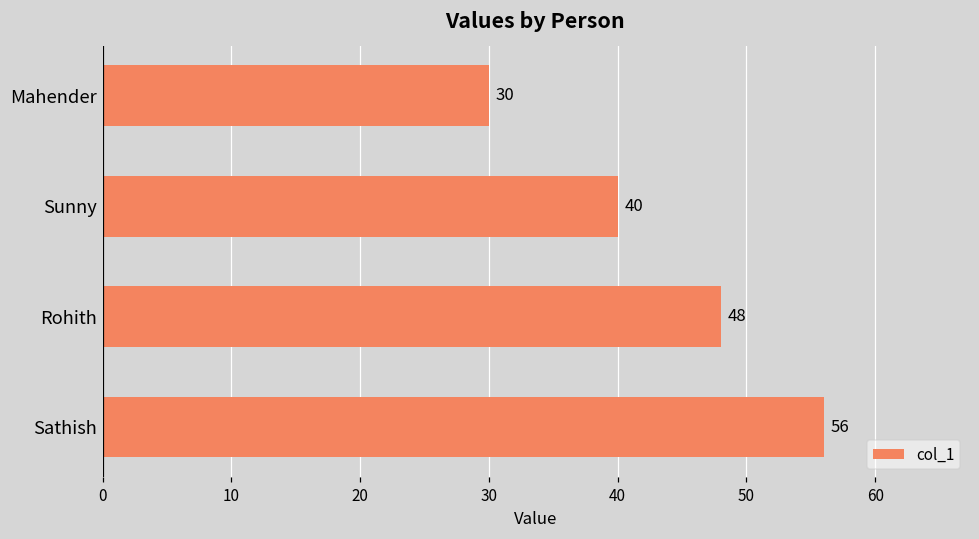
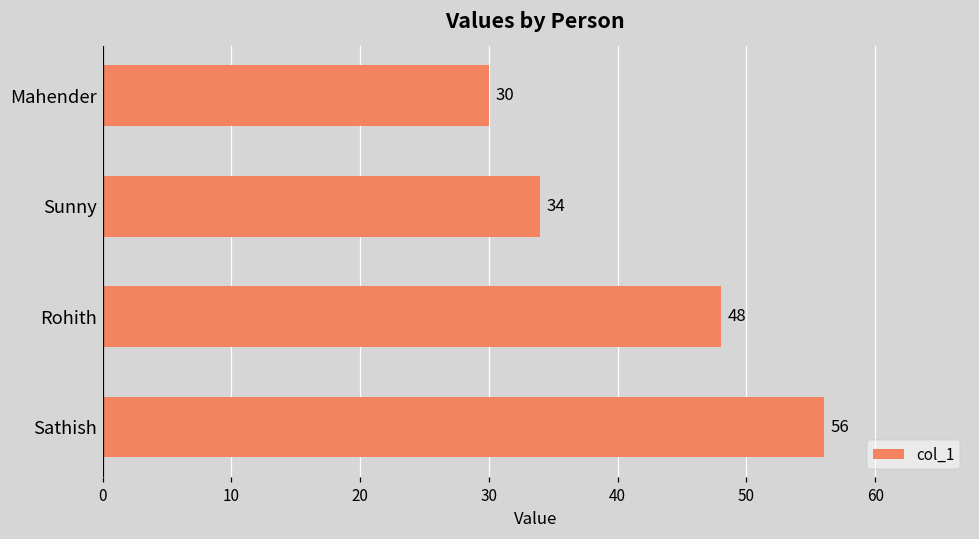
  {
    "Mahender": 30,
-   "Sunny": 40,
+   "Sunny": 34,
    "Rohith": 48,
    "Sathish": 56
  }
